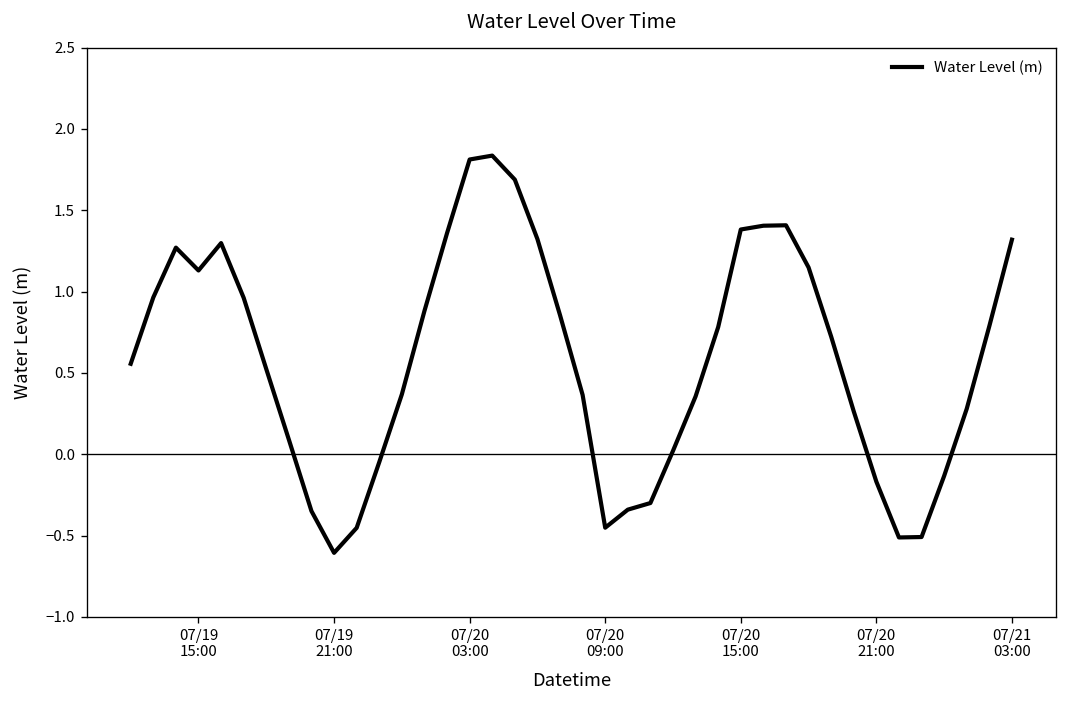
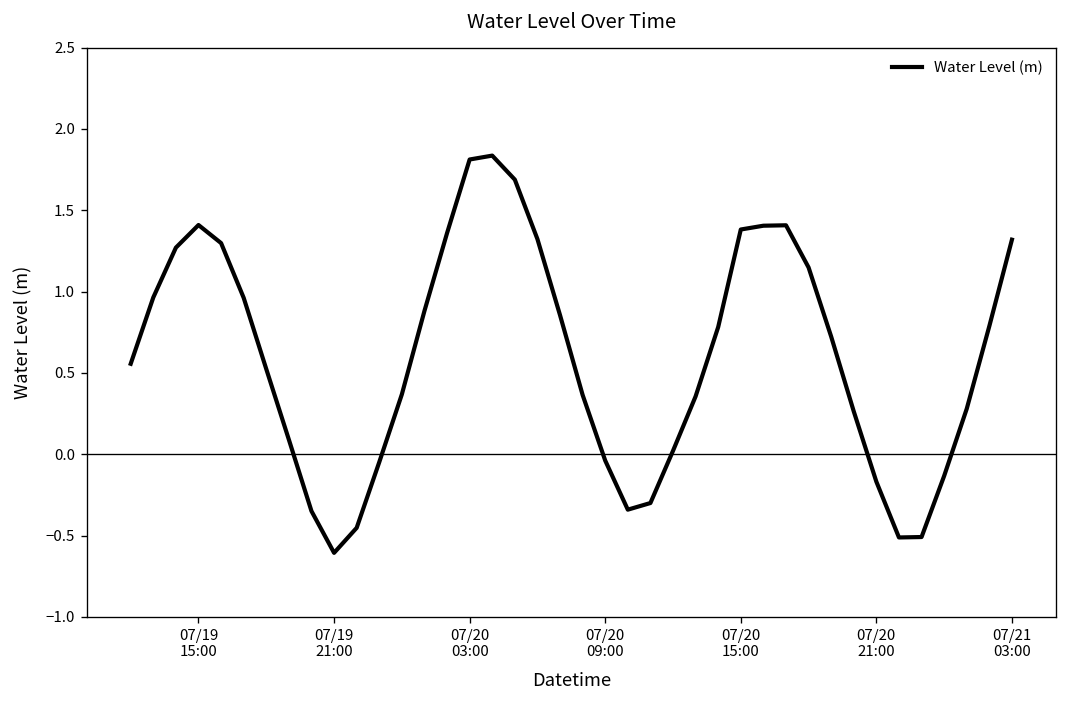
  {
-   "07/19 15:00": 1.13,
+   "07/19 15:00": 1.41,
    "07/19 21:00": -0.61,
    "07/20 03:00": 1.81,
-   "07/20 09:00": -0.45,
+   "07/20 09:00": -0.04,
    "07/20 15:00": 1.38,
    "07/20 21:00": -0.17,
    "07/21 03:00": 1.32
  }
